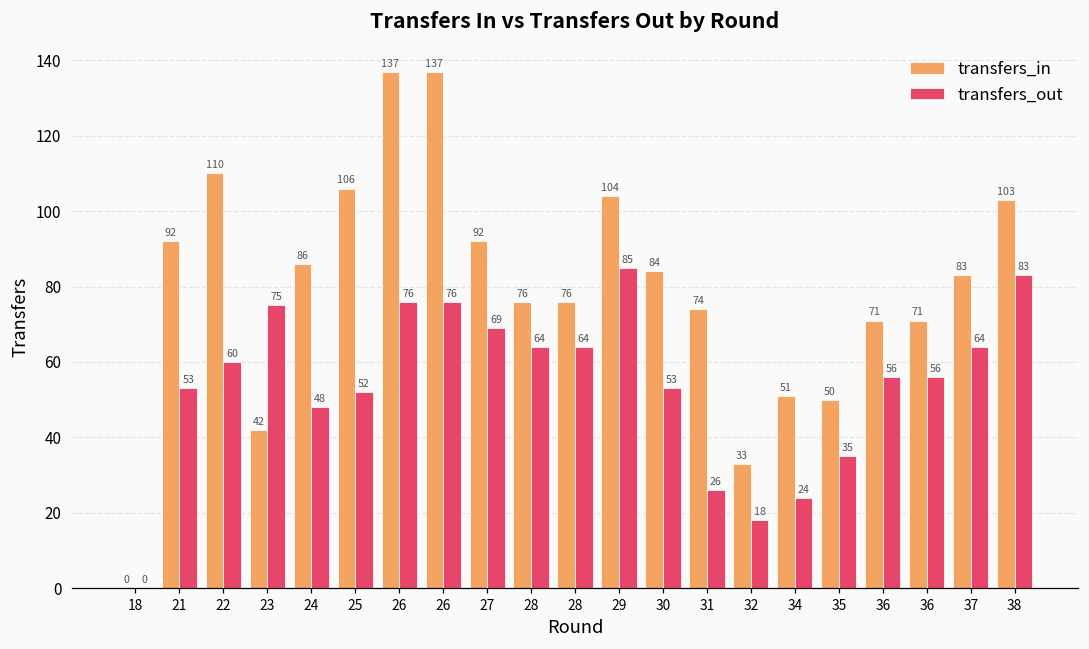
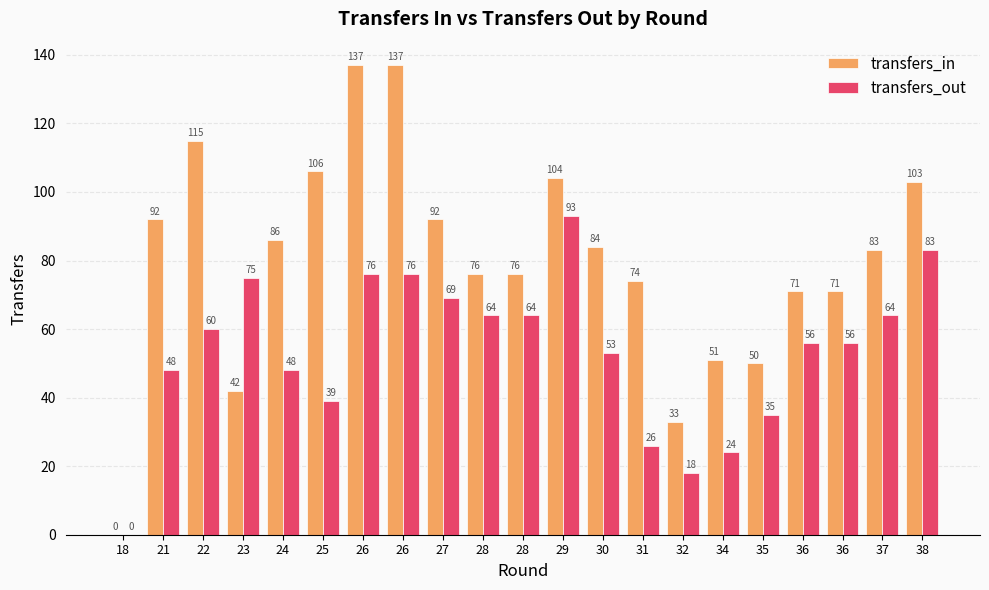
  {
    "transfers_in": {
      "18": 0,
      "21": 92,
-     "22": 110,
+     "22": 115,
      "23": 42,
      "24": 86,
      "25": 106,
      "27": 92,
      "29": 104,
      "30": 84,
      "31": 74,
      "32": 33,
      "34": 51,
      "35": 50,
      "37": 83,
      "38": 103
    },
    "transfers_out": {
      "18": 0,
-     "21": 53,
+     "21": 48,
      "22": 60,
      "23": 75,
      "24": 48,
-     "25": 52,
+     "25": 39,
      "27": 69,
-     "29": 85,
+     "29": 93,
      "30": 53,
      "31": 26,
      "32": 18,
      "34": 24,
      "35": 35,
      "37": 64,
      "38": 83
    }
  }
